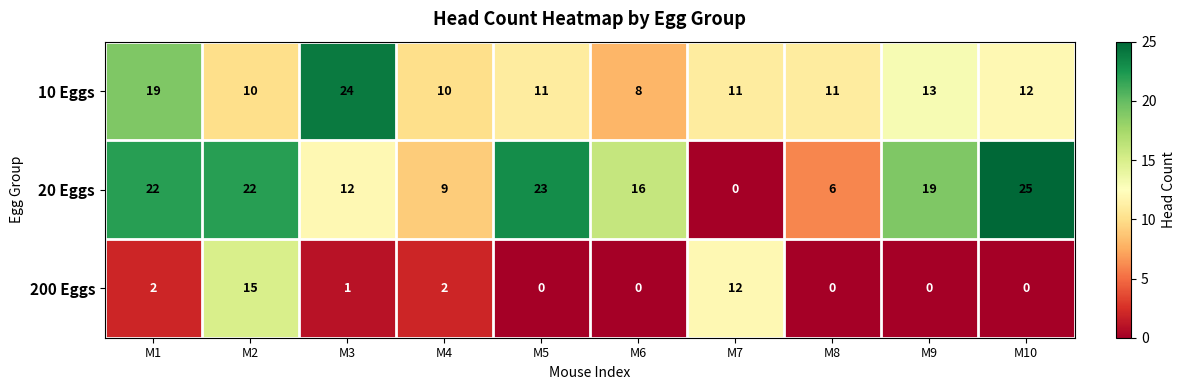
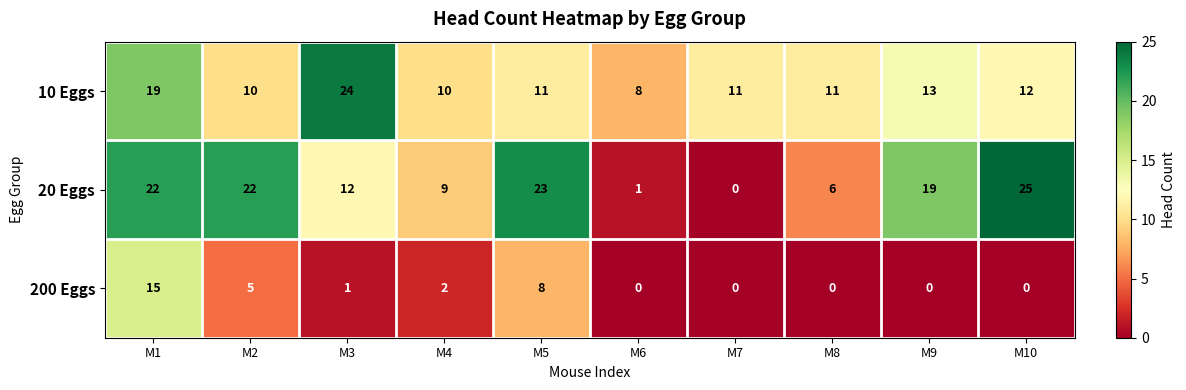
  {
    "10 Eggs": {
      "M1": 19,
      "M2": 10,
      "M3": 24,
      "M4": 10,
      "M5": 11,
      "M6": 8,
      "M7": 11,
      "M8": 11,
      "M9": 13,
      "M10": 12
    },
    "20 Eggs": {
      "M1": 22,
      "M2": 22,
      "M3": 12,
      "M4": 9,
      "M5": 23,
-     "M6": 16,
+     "M6": 1,
      "M7": 0,
      "M8": 6,
      "M9": 19,
      "M10": 25
    },
    "200 Eggs": {
-     "M1": 2,
-     "M2": 15,
+     "M1": 15,
+     "M2": 5,
      "M3": 1,
      "M4": 2,
-     "M5": 0,
+     "M5": 8,
      "M6": 0,
-     "M7": 12,
+     "M7": 0,
      "M8": 0,
      "M9": 0,
      "M10": 0
    }
  }
